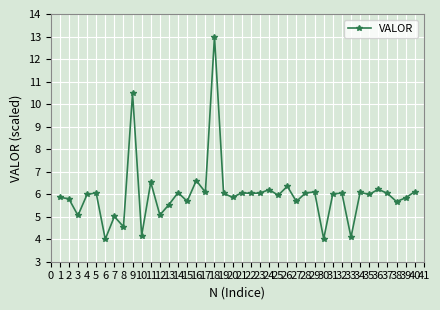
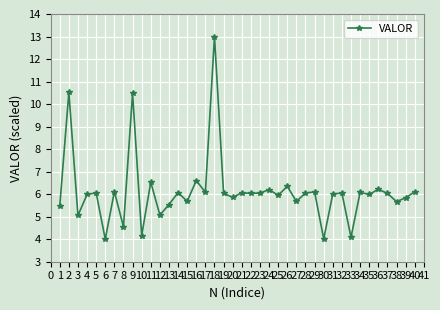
  {
-   "1": 5.9,
-   "2": 5.8,
+   "1": 5.5,
+   "2": 10.5,
    "3": 5.1,
    "4": 6.0,
    "5": 6.1,
    "6": 4.0,
-   "7": 5.0,
+   "7": 6.1,
    "8": 4.6,
    "9": 10.5
  }
